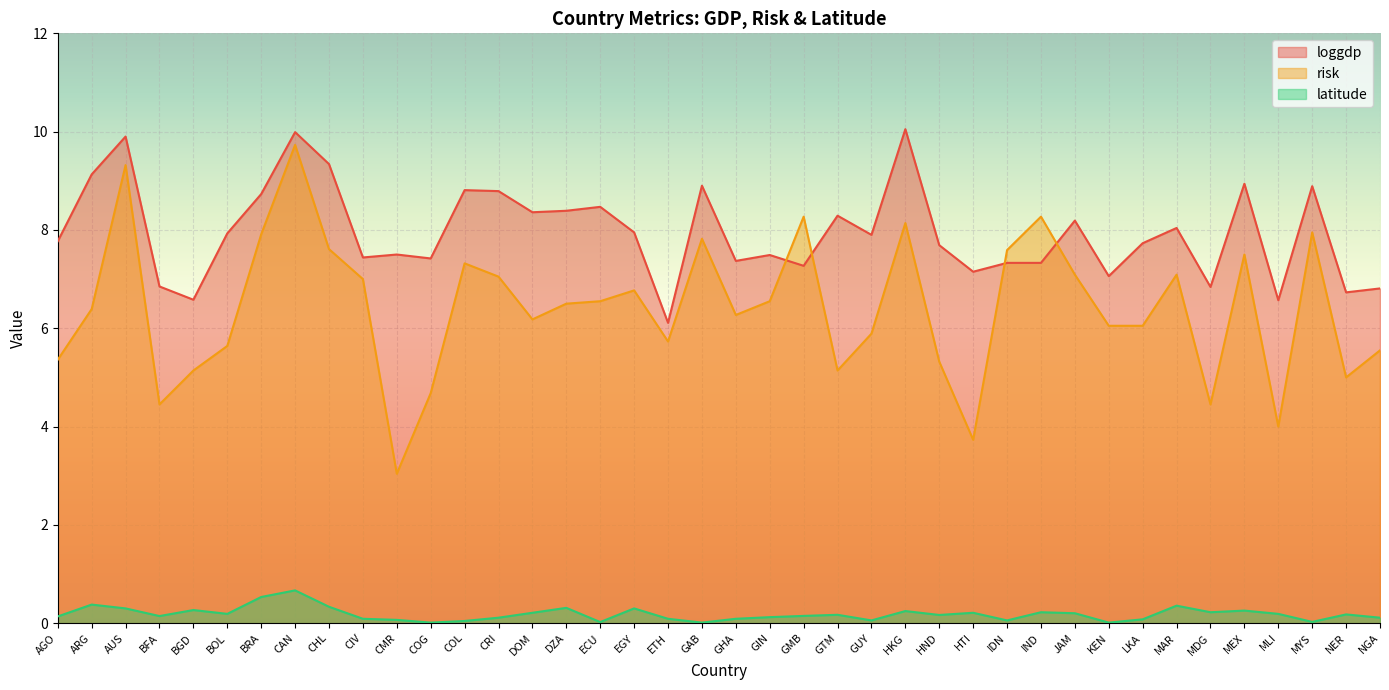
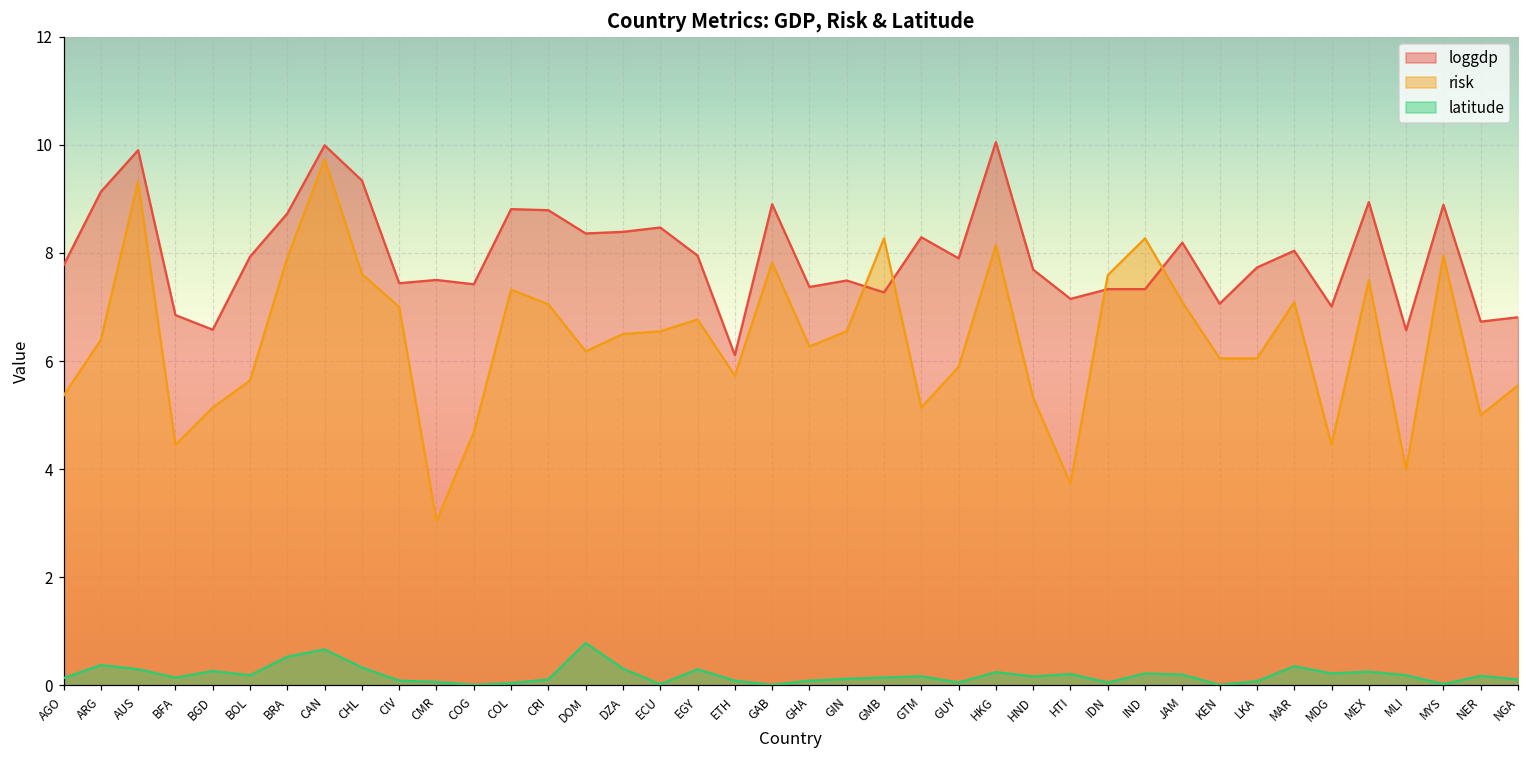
  {
    "loggdp": {
      "AGO": 7.8,
      "ARG": 9.1,
      "AUS": 9.9,
      "BFA": 6.9,
      "BGD": 6.6,
      "BOL": 7.9,
      "BRA": 8.7,
      "CAN": 10.0,
      "CHL": 9.3,
      "CIV": 7.4,
      "CMR": 7.5,
      "COG": 7.4,
      "COL": 8.8,
      "CRI": 8.8,
      "DOM": 8.4,
      "DZA": 8.4,
      "ECU": 8.5,
      "EGY": 8.0,
      "ETH": 6.1,
      "GAB": 8.9,
      "GHA": 7.4,
      "GIN": 7.5,
      "GMB": 7.3,
      "GTM": 8.3,
      "GUY": 7.9,
      "HKG": 10.1,
      "HND": 7.7,
      "HTI": 7.2,
      "IDN": 7.3,
      "IND": 7.3,
      "JAM": 8.2,
      "KEN": 7.1,
      "LKA": 7.7,
      "MAR": 8.0,
-     "MDG": 6.8,
+     "MDG": 7.0,
      "MEX": 8.9,
      "MLI": 6.6,
      "MYS": 8.9,
      "NER": 6.7,
      "NGA": 6.8
    },
    "risk": {
      "AGO": 5.4,
      "ARG": 6.4,
      "AUS": 9.3,
      "BFA": 4.5,
      "BGD": 5.1,
      "BOL": 5.6,
      "BRA": 7.9,
      "CAN": 9.7,
      "CHL": 7.6,
      "CIV": 7.0,
      "CMR": 3.0,
      "COG": 4.7,
      "COL": 7.3,
      "CRI": 7.1,
      "DOM": 6.2,
      "DZA": 6.5,
      "ECU": 6.6,
      "EGY": 6.8,
      "ETH": 5.7,
      "GAB": 7.8,
      "GHA": 6.3,
      "GIN": 6.6,
      "GMB": 8.3,
      "GTM": 5.1,
      "GUY": 5.9,
      "HKG": 8.1,
      "HND": 5.3,
      "HTI": 3.7,
      "IDN": 7.6,
      "IND": 8.3,
      "JAM": 7.1,
      "KEN": 6.1,
      "LKA": 6.1,
      "MAR": 7.1,
      "MDG": 4.5,
      "MEX": 7.5,
      "MLI": 4.0,
      "MYS": 8.0,
      "NER": 5.0,
      "NGA": 5.6
    },
    "latitude": {
      "AGO": 0.1,
      "ARG": 0.4,
      "AUS": 0.3,
      "BFA": 0.1,
      "BGD": 0.3,
      "BOL": 0.2,
      "BRA": 0.5,
      "CAN": 0.7,
      "CHL": 0.3,
      "CIV": 0.1,
      "CMR": 0.1,
      "COG": 0.0,
      "COL": 0.0,
      "CRI": 0.1,
-     "DOM": 0.2,
+     "DOM": 0.8,
      "DZA": 0.3,
      "ECU": 0.0,
      "EGY": 0.3,
      "ETH": 0.1,
      "GAB": 0.0,
      "GHA": 0.1,
      "GIN": 0.1,
      "GMB": 0.1,
      "GTM": 0.2,
      "GUY": 0.1,
      "HKG": 0.2,
      "HND": 0.2,
      "HTI": 0.2,
      "IDN": 0.1,
      "IND": 0.2,
      "JAM": 0.2,
      "KEN": 0.0,
      "LKA": 0.1,
      "MAR": 0.4,
      "MDG": 0.2,
      "MEX": 0.3,
      "MLI": 0.2,
      "MYS": 0.0,
      "NER": 0.2,
      "NGA": 0.1
    }
  }
